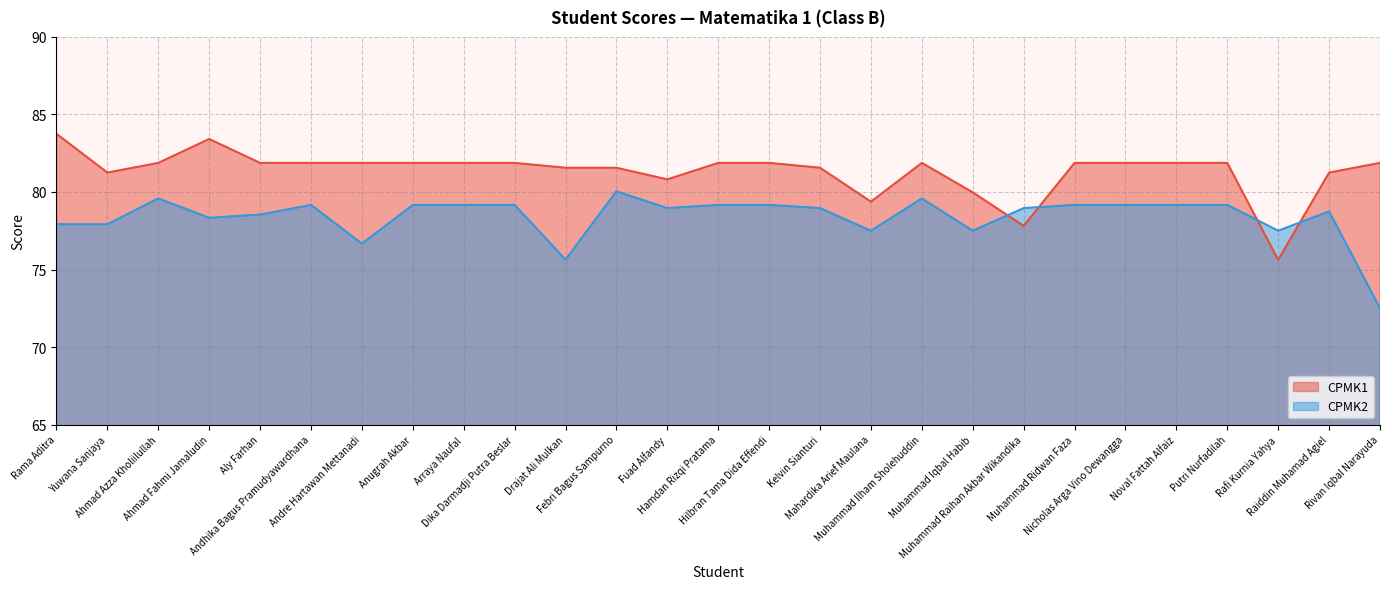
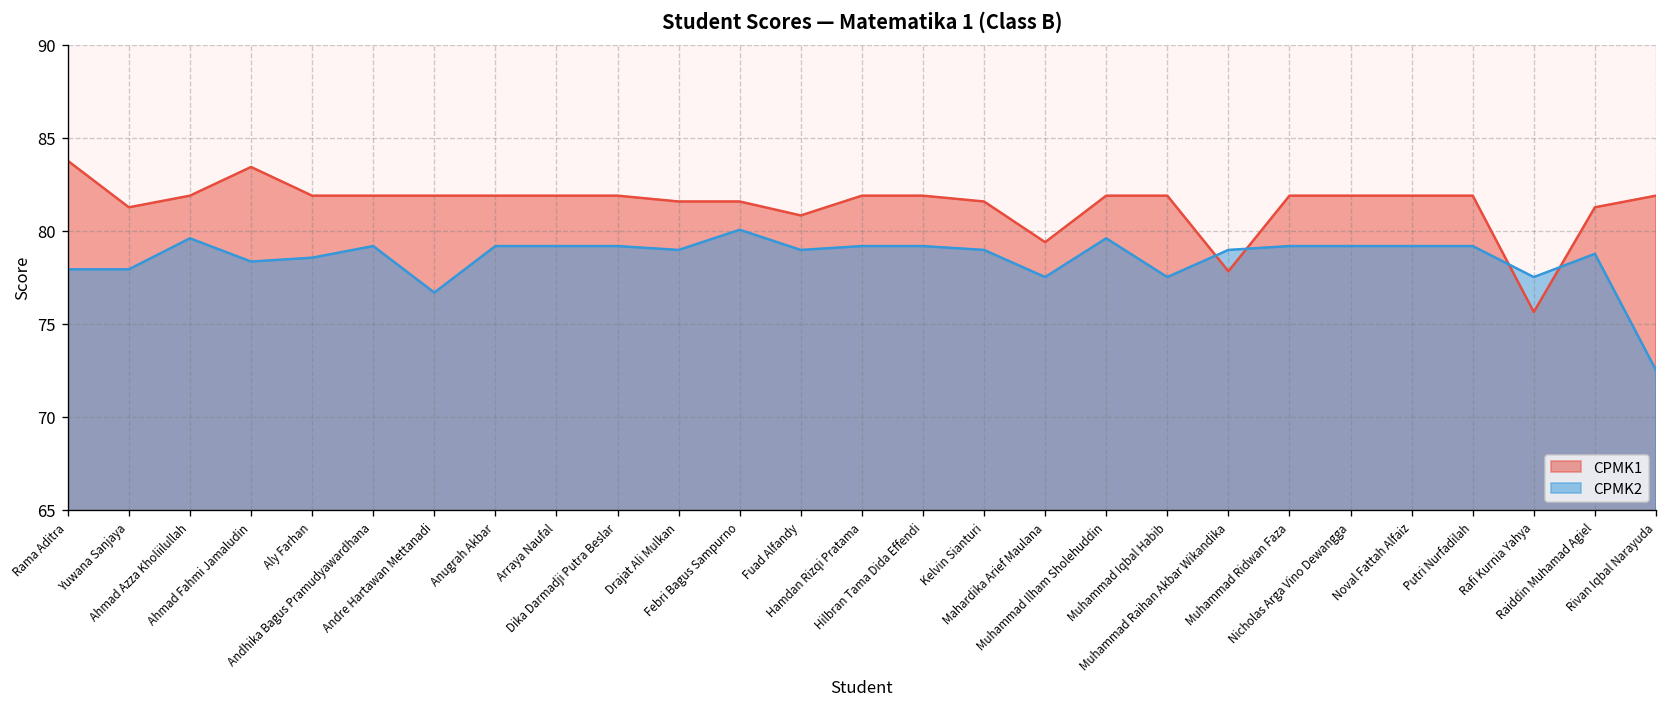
  {
    "CPMK1": {
      "Rama Aditra": 83.8,
      "Yuwana Sanjaya": 81.3,
      "Ahmad Azza Kholiilullah": 81.9,
      "Ahmad Fahmi Jamaludin": 83.4,
      "Aly Farhan": 81.9,
      "Andhika Bagus Pramudyawardhana": 81.9,
      "Andre Hartawan Mettanadi": 81.9,
      "Anugrah Akbar": 81.9,
      "Arraya Naufal": 81.9,
      "Dika Darmadji Putra Beslar": 81.9,
      "Drajat Ali Mulkan": 81.6,
      "Febri Bagus Sampurno": 81.6,
      "Fuad Alfandy": 80.8,
      "Hamdan Rizqi Pratama": 81.9,
      "Hilbran Tama Dida Effendi": 81.9,
      "Kelvin Sianturi": 81.6,
      "Mahardika Arief Maulana": 79.4,
      "Muhammad Ilham Sholehuddin": 81.9,
-     "Muhammad Iqbal Habib": 80.0,
+     "Muhammad Iqbal Habib": 81.9,
      "Muhammad Raihan Akbar Wikandika": 77.8,
      "Muhammad Ridwan Faza": 81.9,
      "Nicholas Arga Vino Dewangga": 81.9,
      "Noval Fattah Alfaiz": 81.9,
      "Putri Nurfadilah": 81.9,
      "Rafi Kurnia Yahya": 75.6,
      "Raiddin Muhamad Agiel": 81.3,
      "Rivan Iqbal Narayuda": 81.9
    },
    "CPMK2": {
      "Rama Aditra": 77.9,
      "Yuwana Sanjaya": 77.9,
      "Ahmad Azza Kholiilullah": 79.6,
      "Ahmad Fahmi Jamaludin": 78.3,
      "Aly Farhan": 78.5,
      "Andhika Bagus Pramudyawardhana": 79.2,
      "Andre Hartawan Mettanadi": 76.7,
      "Anugrah Akbar": 79.2,
      "Arraya Naufal": 79.2,
      "Dika Darmadji Putra Beslar": 79.2,
-     "Drajat Ali Mulkan": 75.6,
+     "Drajat Ali Mulkan": 79.0,
      "Febri Bagus Sampurno": 80.0,
      "Fuad Alfandy": 79.0,
      "Hamdan Rizqi Pratama": 79.2,
      "Hilbran Tama Dida Effendi": 79.2,
      "Kelvin Sianturi": 79.0,
      "Mahardika Arief Maulana": 77.5,
      "Muhammad Ilham Sholehuddin": 79.6,
      "Muhammad Iqbal Habib": 77.5,
      "Muhammad Raihan Akbar Wikandika": 79.0,
      "Muhammad Ridwan Faza": 79.2,
      "Nicholas Arga Vino Dewangga": 79.2,
      "Noval Fattah Alfaiz": 79.2,
      "Putri Nurfadilah": 79.2,
      "Rafi Kurnia Yahya": 77.5,
      "Raiddin Muhamad Agiel": 78.8,
      "Rivan Iqbal Narayuda": 72.5
    }
  }
